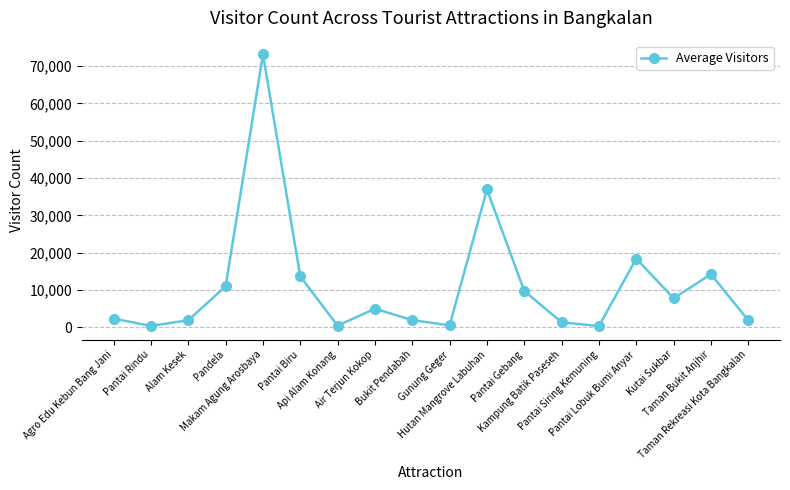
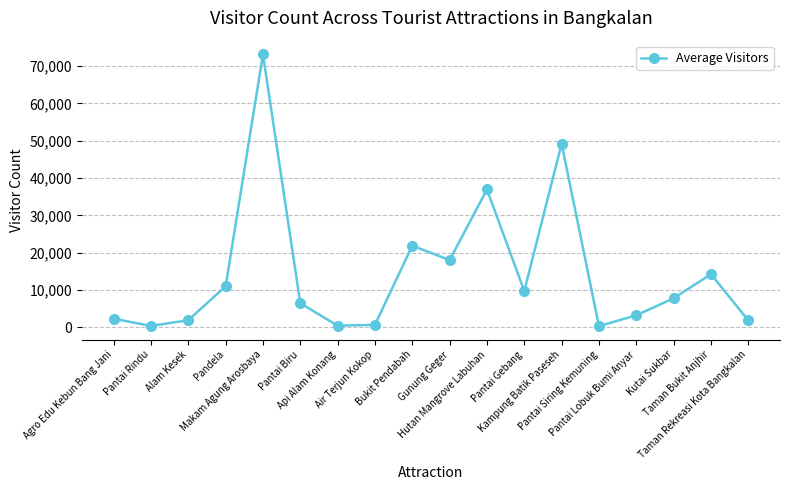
  {
    "Agro Edu Kebun Bang Jani": "2,000",
    "Pantai Rindu": "0",
    "Alam Kesek": "2,000",
    "Pandela": "11,000",
    "Makam Agung Arosbaya": "73,000",
-   "Pantai Biru": "14,000",
+   "Pantai Biru": "6,000",
    "Api Alam Konang": "0",
-   "Air Terjun Kokop": "5,000",
-   "Bukit Pendabah": "2,000",
-   "Gunung Geger": "1,000",
+   "Air Terjun Kokop": "1,000",
+   "Bukit Pendabah": "22,000",
+   "Gunung Geger": "18,000",
    "Hutan Mangrove Labuhan": "37,000",
    "Pantai Gebang": "10,000",
-   "Kampung Batik Paseseh": "1,000",
+   "Kampung Batik Paseseh": "49,000",
    "Pantai Siring Kemuning": "0",
-   "Pantai Lobuk Bumi Anyar": "18,000",
+   "Pantai Lobuk Bumi Anyar": "3,000",
    "Kutai Sukbar": "8,000",
    "Taman Bukit Anjhir": "14,000",
    "Taman Rekreasi Kota Bangkalan": "2,000"
  }
